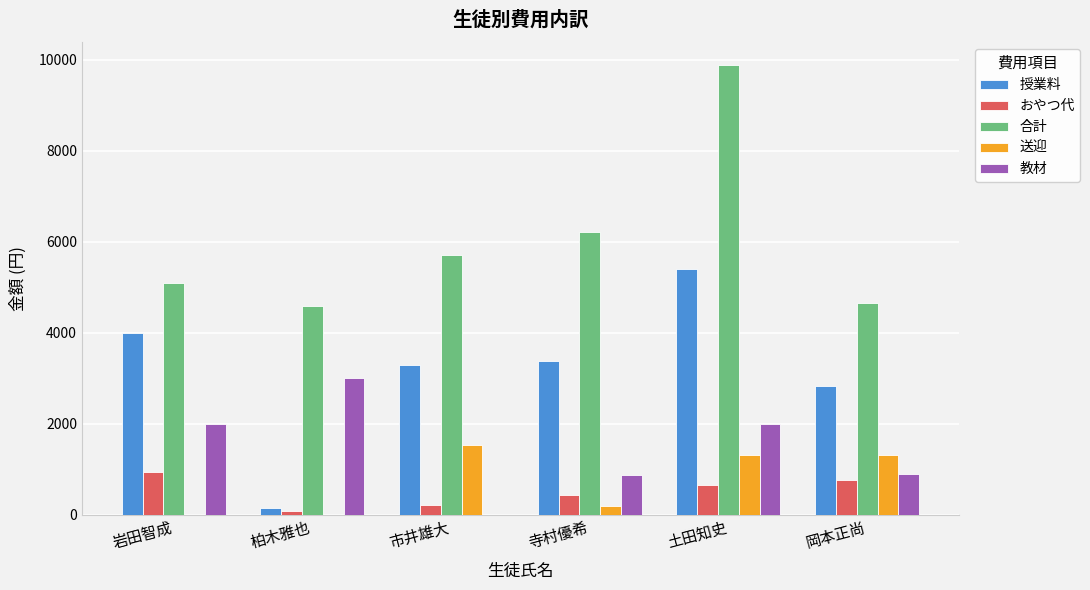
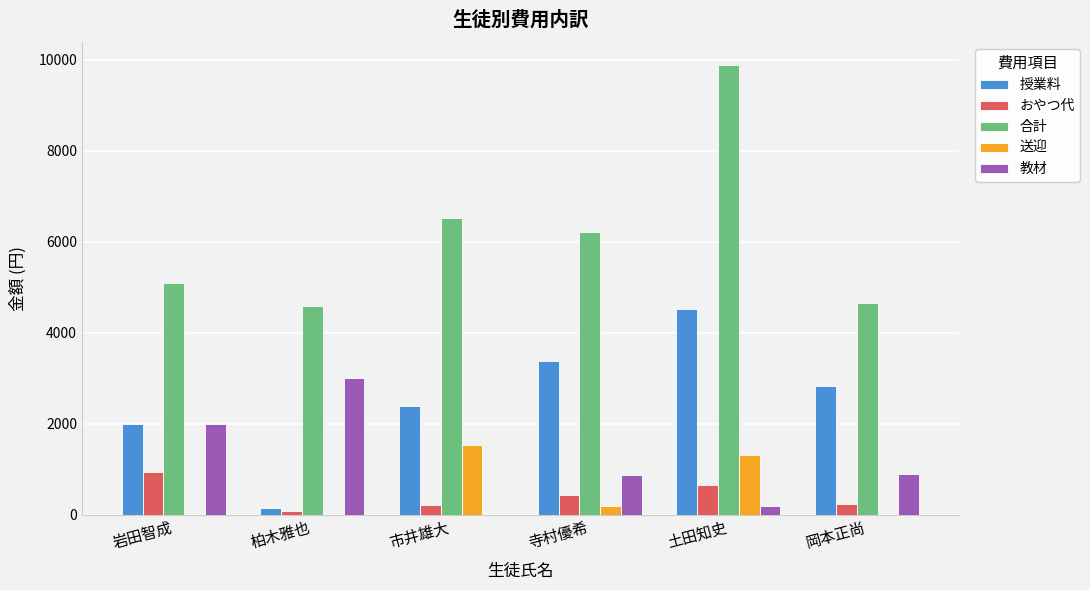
  {
    "授業料": {
-     "岩田智成": 4000,
+     "岩田智成": 2000,
      "柏木雅也": 200,
-     "市井雄大": 3300,
+     "市井雄大": 2400,
      "寺村優希": 3400,
-     "土田知史": 5400,
+     "土田知史": 4500,
      "岡本正尚": 2800
    },
    "おやつ代": {
      "岩田智成": 900,
      "柏木雅也": 100,
      "市井雄大": 200,
      "寺村優希": 400,
      "土田知史": 700,
-     "岡本正尚": 800
+     "岡本正尚": 200
    },
    "合計": {
      "岩田智成": 5100,
      "柏木雅也": 4600,
-     "市井雄大": 5700,
+     "市井雄大": 6500,
      "寺村優希": 6200,
      "土田知史": 9900,
      "岡本正尚": 4700
    },
    "送迎": {
      "岩田智成": 0,
      "柏木雅也": 0,
      "市井雄大": 1500,
      "寺村優希": 200,
      "土田知史": 1300,
-     "岡本正尚": 1300
+     "岡本正尚": 0
    },
    "教材": {
      "岩田智成": 2000,
      "柏木雅也": 3000,
      "市井雄大": 0,
      "寺村優希": 900,
-     "土田知史": 2000,
+     "土田知史": 200,
      "岡本正尚": 900
    }
  }
